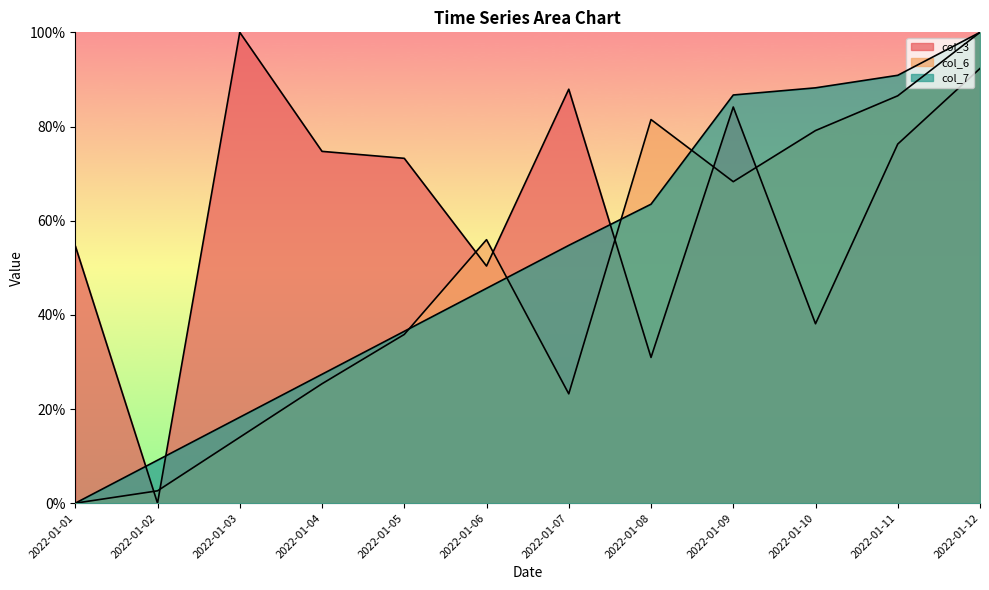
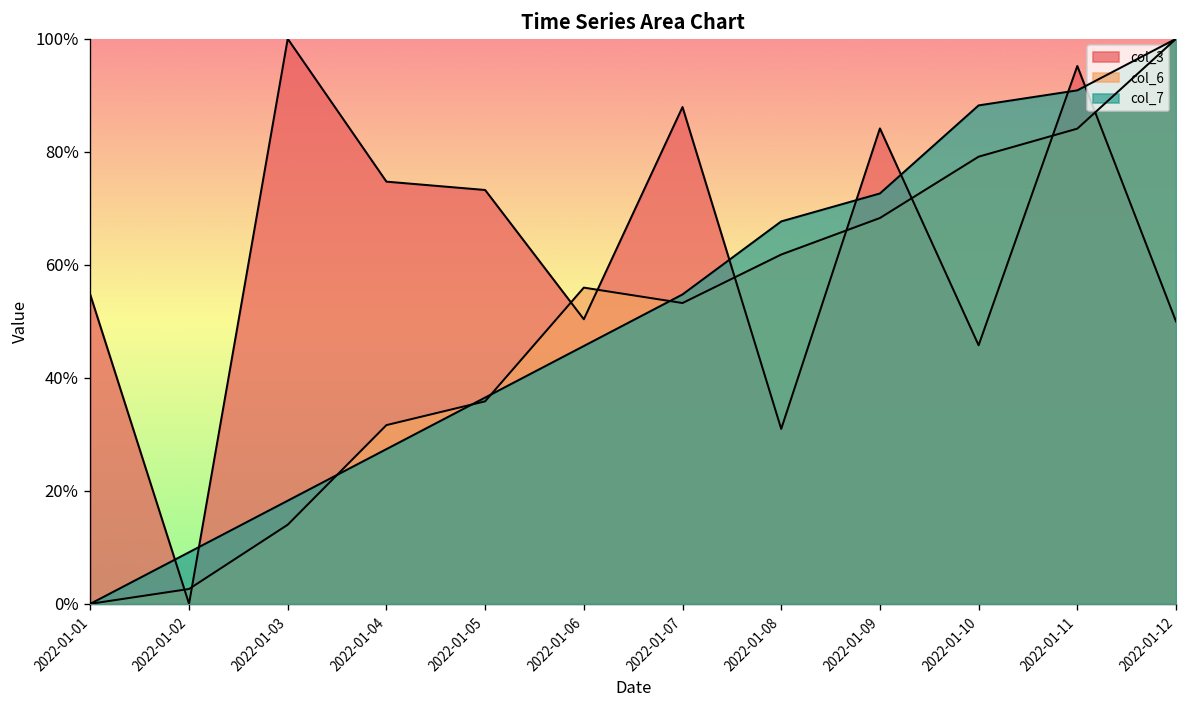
  {
    "col_3": {
      "2022-01-01": "55%",
      "2022-01-02": "0%",
      "2022-01-03": "100%",
      "2022-01-04": "75%",
      "2022-01-05": "73%",
      "2022-01-06": "50%",
      "2022-01-07": "88%",
      "2022-01-08": "31%",
      "2022-01-09": "84%",
-     "2022-01-10": "38%",
-     "2022-01-11": "76%",
-     "2022-01-12": "92%"
+     "2022-01-10": "46%",
+     "2022-01-11": "95%",
+     "2022-01-12": "50%"
    },
    "col_6": {
      "2022-01-02": "3%",
      "2022-01-03": "14%",
-     "2022-01-04": "25%",
+     "2022-01-04": "32%",
      "2022-01-05": "36%",
      "2022-01-06": "56%",
-     "2022-01-07": "23%",
-     "2022-01-08": "81%",
+     "2022-01-07": "53%",
+     "2022-01-08": "62%",
      "2022-01-09": "68%",
      "2022-01-10": "79%",
-     "2022-01-11": "87%"
+     "2022-01-11": "84%"
    },
    "col_7": {
      "2022-01-02": "9%",
      "2022-01-03": "18%",
      "2022-01-04": "27%",
      "2022-01-05": "37%",
      "2022-01-06": "46%",
      "2022-01-07": "55%",
-     "2022-01-08": "63%",
-     "2022-01-09": "87%",
+     "2022-01-08": "68%",
+     "2022-01-09": "73%",
      "2022-01-10": "88%",
      "2022-01-11": "91%"
    }
  }
